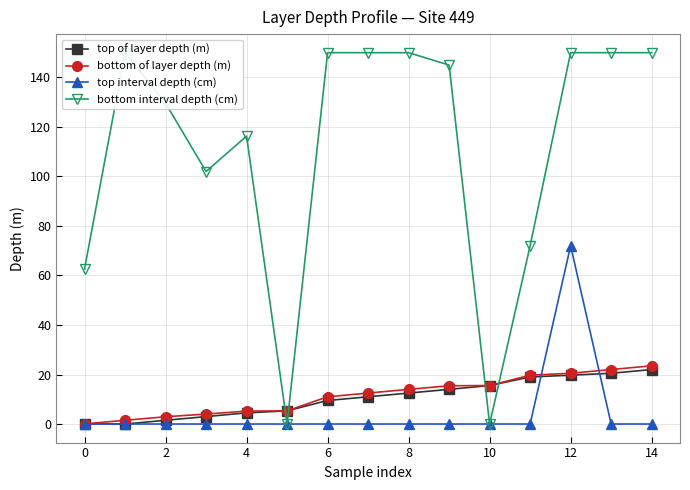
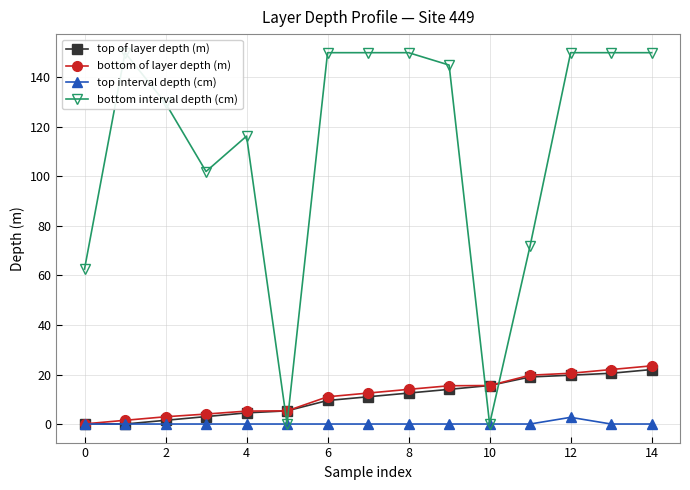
  {
    "top of layer depth (m)": {
      "2": 2,
      "6": 10,
      "8": 13,
      "14": 22
    },
    "bottom of layer depth (m)": {
      "2": 3,
      "6": 11,
      "8": 14,
      "14": 24
    },
    "top interval depth (cm)": {
      "2": 0,
      "4": 0,
      "6": 0,
      "8": 0,
-     "12": 72,
+     "12": 3,
      "14": 0
    },
    "bottom interval depth (cm)": {
      "0": 63,
      "4": 116,
      "6": 150,
      "8": 150,
      "12": 150,
      "14": 150
    }
  }
